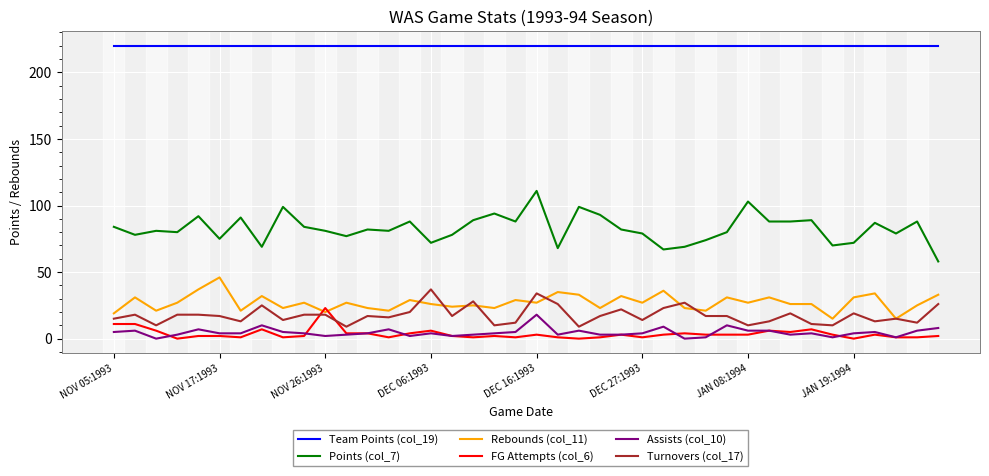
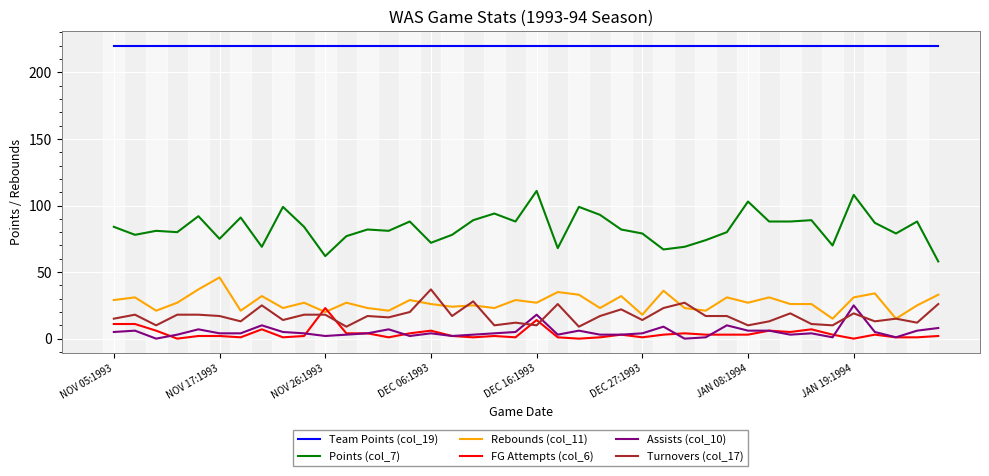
  {
    "Team Points (col_19)": {
      "NOV 05:1993": 220,
      "NOV 17:1993": 220,
      "NOV 26:1993": 220,
      "DEC 06:1993": 220,
      "DEC 16:1993": 220,
      "DEC 27:1993": 220,
      "JAN 08:1994": 220,
      "JAN 19:1994": 220
    },
    "Points (col_7)": {
      "NOV 05:1993": 84,
      "NOV 17:1993": 75,
-     "NOV 26:1993": 81,
+     "NOV 26:1993": 62,
      "DEC 06:1993": 72,
      "DEC 16:1993": 111,
      "DEC 27:1993": 79,
      "JAN 08:1994": 103,
-     "JAN 19:1994": 72
+     "JAN 19:1994": 108
    },
    "Rebounds (col_11)": {
-     "NOV 05:1993": 19,
+     "NOV 05:1993": 29,
      "NOV 17:1993": 46,
      "NOV 26:1993": 20,
      "DEC 06:1993": 26,
      "DEC 16:1993": 27,
-     "DEC 27:1993": 27,
+     "DEC 27:1993": 18,
      "JAN 08:1994": 27,
      "JAN 19:1994": 31
    },
    "FG Attempts (col_6)": {
      "NOV 05:1993": 11,
      "NOV 17:1993": 2,
      "NOV 26:1993": 23,
      "DEC 06:1993": 6,
-     "DEC 16:1993": 3,
+     "DEC 16:1993": 14,
      "DEC 27:1993": 1,
      "JAN 08:1994": 3,
      "JAN 19:1994": 0
    },
    "Assists (col_10)": {
      "NOV 05:1993": 5,
      "NOV 17:1993": 4,
      "NOV 26:1993": 2,
      "DEC 06:1993": 4,
      "DEC 16:1993": 18,
      "DEC 27:1993": 4,
      "JAN 08:1994": 6,
-     "JAN 19:1994": 4
+     "JAN 19:1994": 25
    },
    "Turnovers (col_17)": {
      "NOV 05:1993": 15,
      "NOV 17:1993": 17,
      "NOV 26:1993": 18,
      "DEC 06:1993": 37,
-     "DEC 16:1993": 34,
+     "DEC 16:1993": 10,
      "DEC 27:1993": 14,
      "JAN 08:1994": 10,
      "JAN 19:1994": 19
    }
  }
